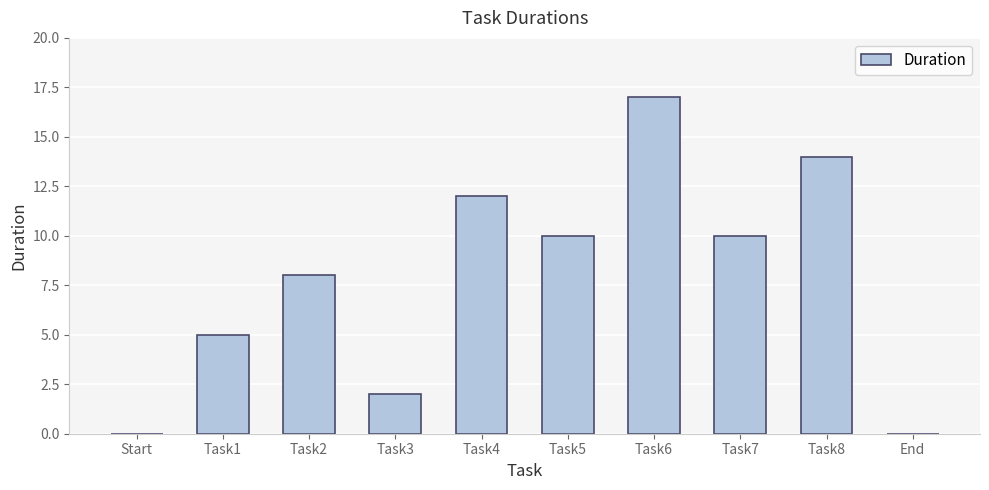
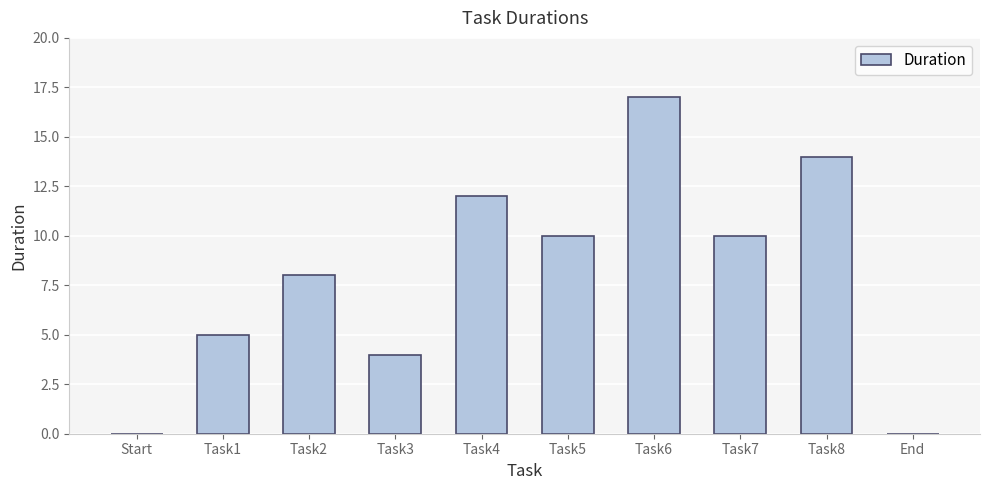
  {
    "Start": 0,
    "Task1": 5,
    "Task2": 8,
-   "Task3": 2,
+   "Task3": 4,
    "Task4": 12,
    "Task5": 10,
    "Task6": 17,
    "Task7": 10,
    "Task8": 14,
    "End": 0
  }
